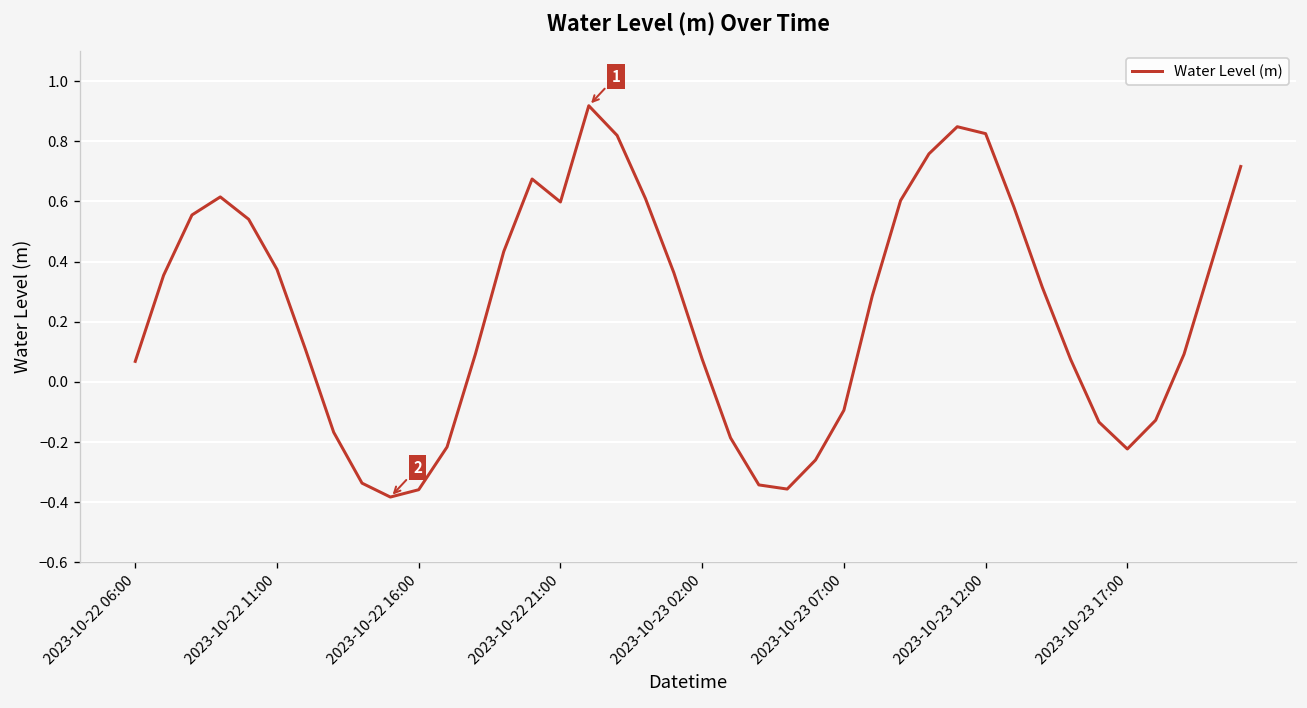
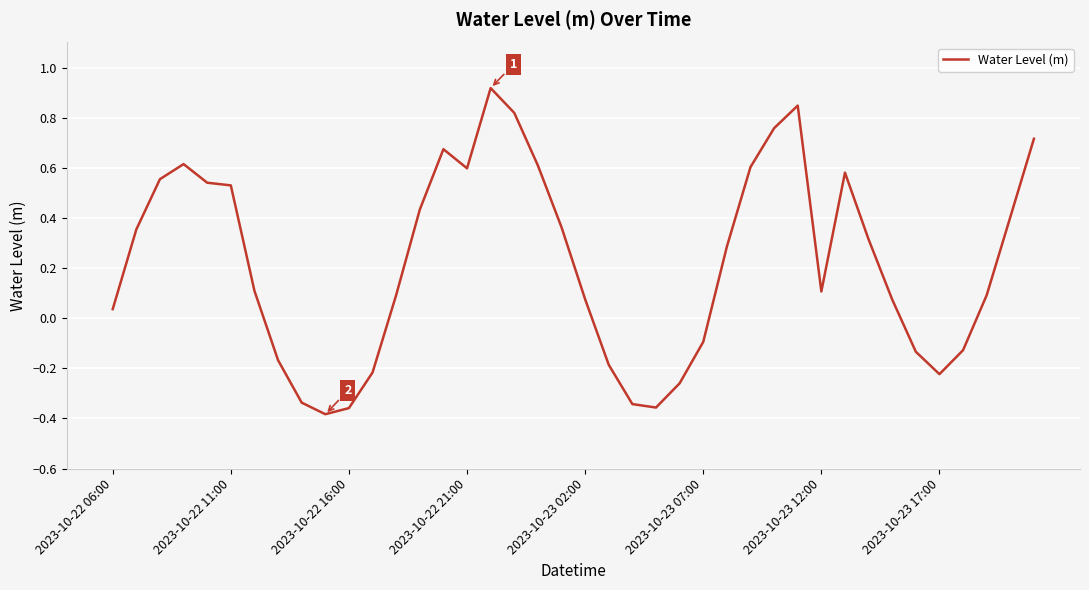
  {
-   "2023-10-22 06:00": 0.07,
-   "2023-10-22 11:00": 0.37,
+   "2023-10-22 06:00": 0.04,
+   "2023-10-22 11:00": 0.53,
    "2023-10-22 16:00": -0.36,
    "2023-10-22 21:00": 0.60,
    "2023-10-23 02:00": 0.08,
    "2023-10-23 07:00": -0.09,
-   "2023-10-23 12:00": 0.83,
+   "2023-10-23 12:00": 0.11,
    "2023-10-23 17:00": -0.22
  }
